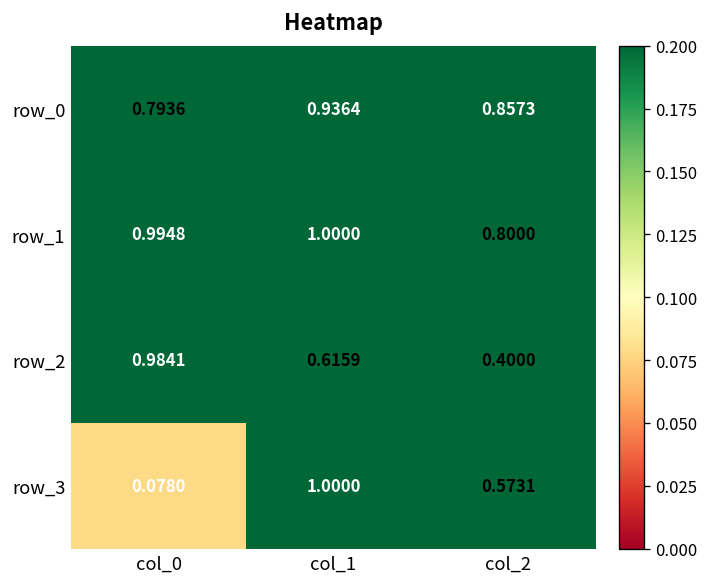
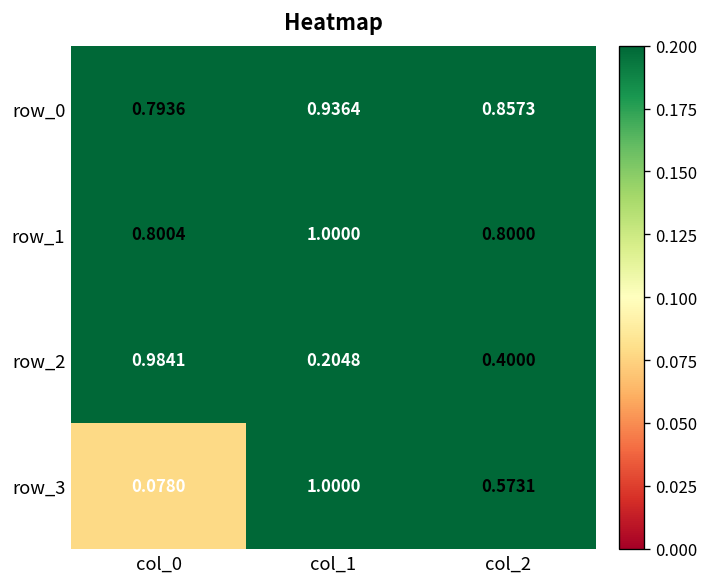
  {
    "row_0": {
      "col_0": 0.7936,
      "col_1": 0.9364,
      "col_2": 0.8573
    },
    "row_1": {
-     "col_0": 0.9948,
+     "col_0": 0.8004,
      "col_1": 1.0000,
      "col_2": 0.8000
    },
    "row_2": {
      "col_0": 0.9841,
-     "col_1": 0.6159,
+     "col_1": 0.2048,
      "col_2": 0.4000
    },
    "row_3": {
      "col_0": 0.0780,
      "col_1": 1.0000,
      "col_2": 0.5731
    }
  }
